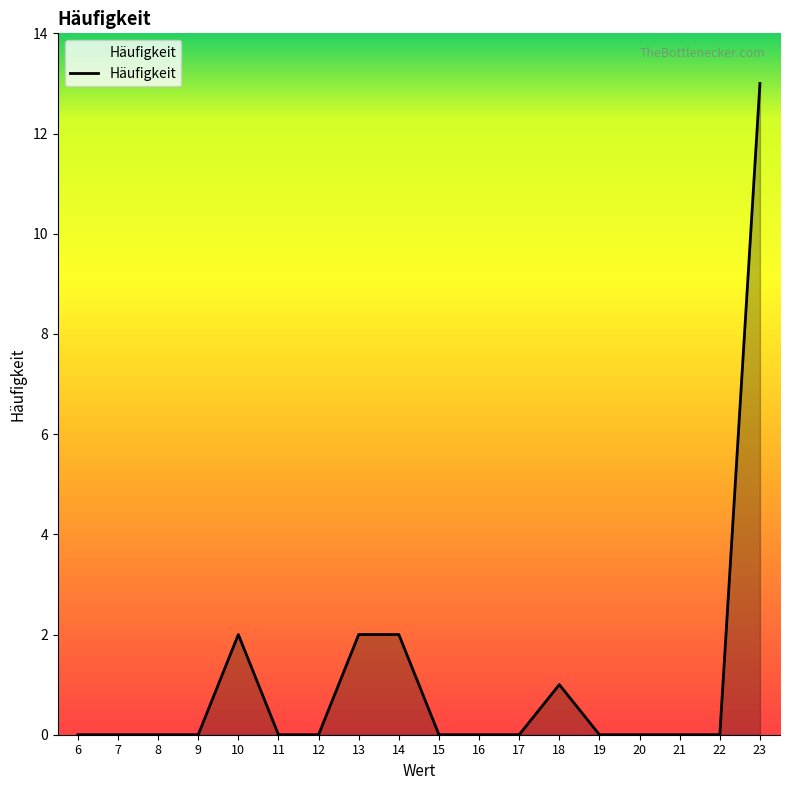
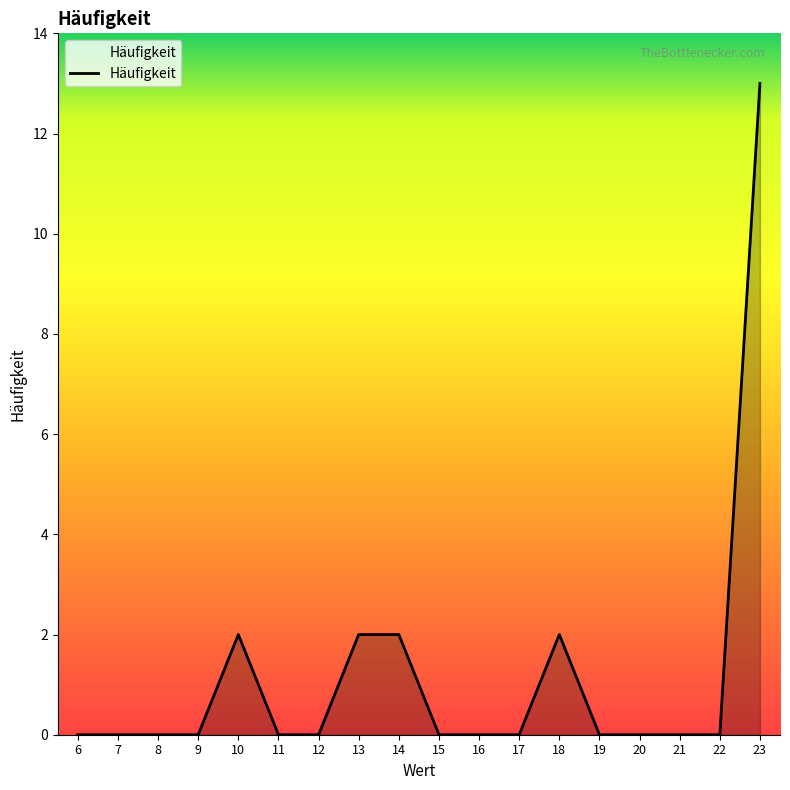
  {
    "6": 0,
    "7": 0,
    "8": 0,
    "9": 0,
    "10": 2,
    "11": 0,
    "12": 0,
    "13": 2,
    "14": 2,
    "15": 0,
    "16": 0,
    "17": 0,
-   "18": 1,
+   "18": 2,
    "19": 0,
    "20": 0,
    "21": 0,
    "22": 0,
    "23": 13
  }
